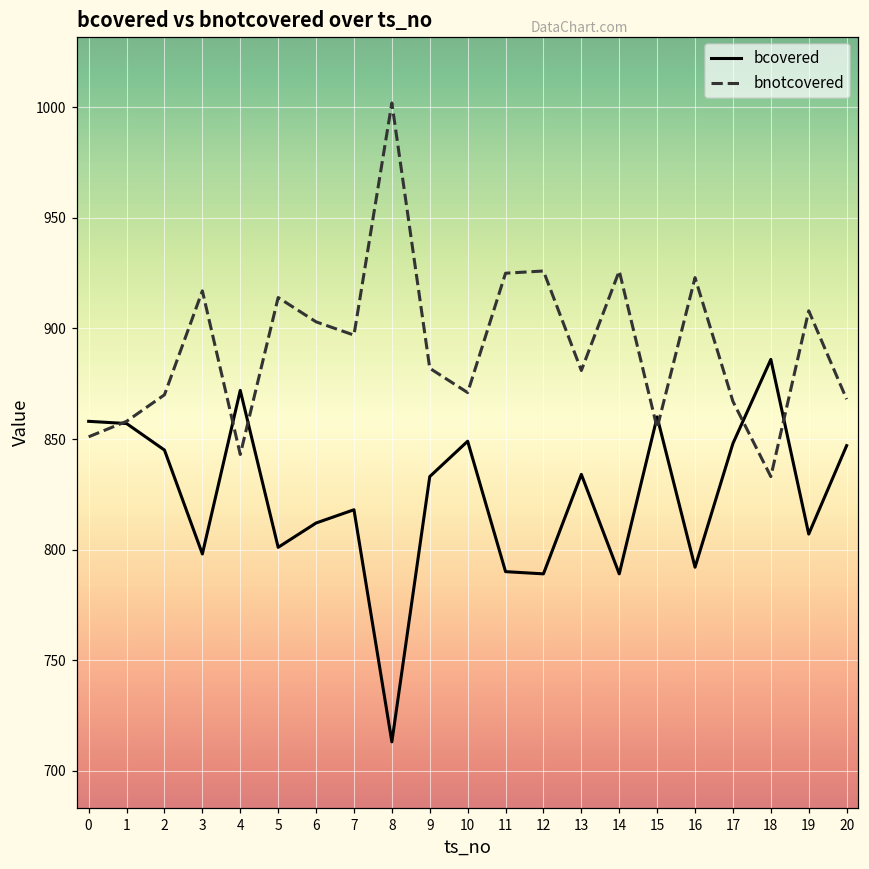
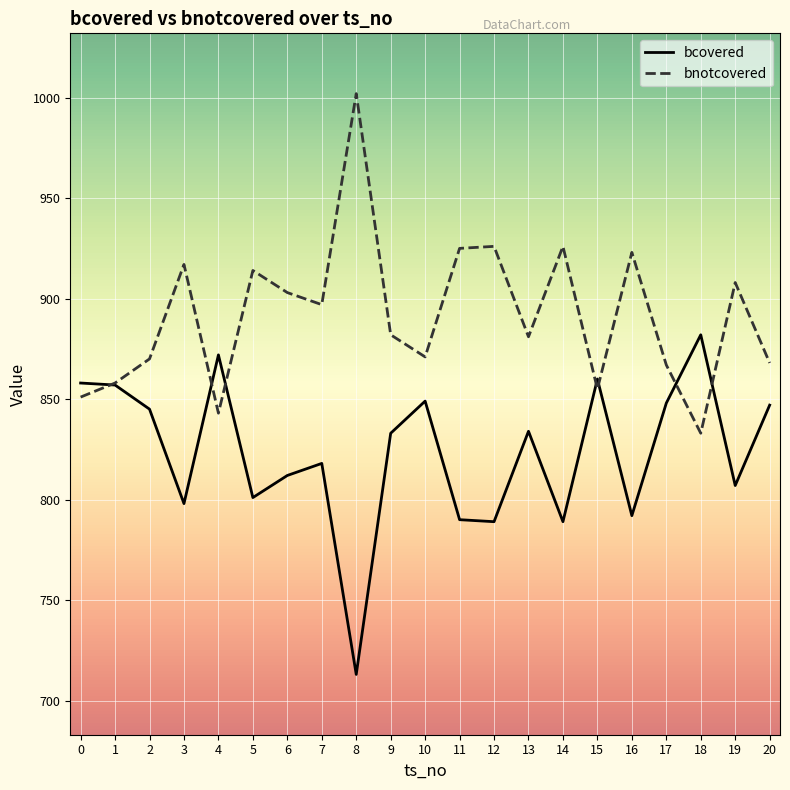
  {
    "bcovered": {
      "0": 858,
      "2": 845,
      "3": 798,
      "4": 872,
      "5": 801,
      "6": 812,
      "7": 818,
      "8": 713,
      "9": 833,
      "10": 849,
      "11": 790,
      "12": 789,
      "13": 834,
      "14": 789,
      "15": 860,
      "16": 792,
      "17": 848,
-     "18": 886,
+     "18": 882,
      "19": 807,
      "20": 847
    },
    "bnotcovered": {
      "0": 851,
      "2": 870,
      "3": 917,
      "4": 843,
      "5": 914,
      "6": 903,
      "7": 897,
      "8": 1002,
      "9": 882,
      "10": 871,
      "11": 925,
      "12": 926,
      "13": 881,
      "14": 926,
      "15": 855,
      "16": 923,
      "17": 867,
      "18": 833,
      "19": 908,
      "20": 868
    }
  }
